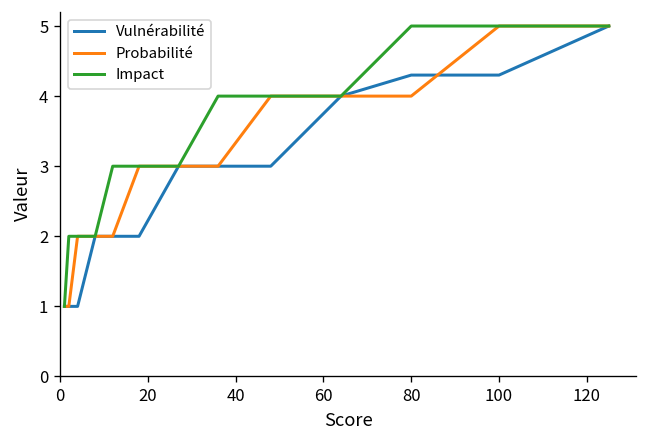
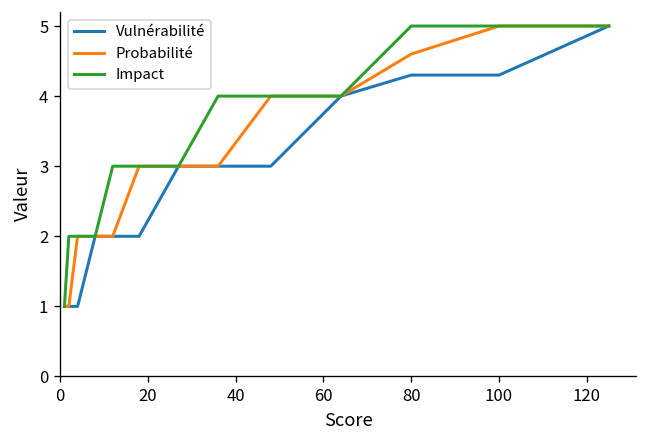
  {
    "Vulnérabilité": {
      "80": 4.3,
      "100": 4.3
    },
    "Probabilité": {
-     "80": 4.0
+     "80": 4.6
    },
    "Impact": {
      "80": 5.0
    }
  }
